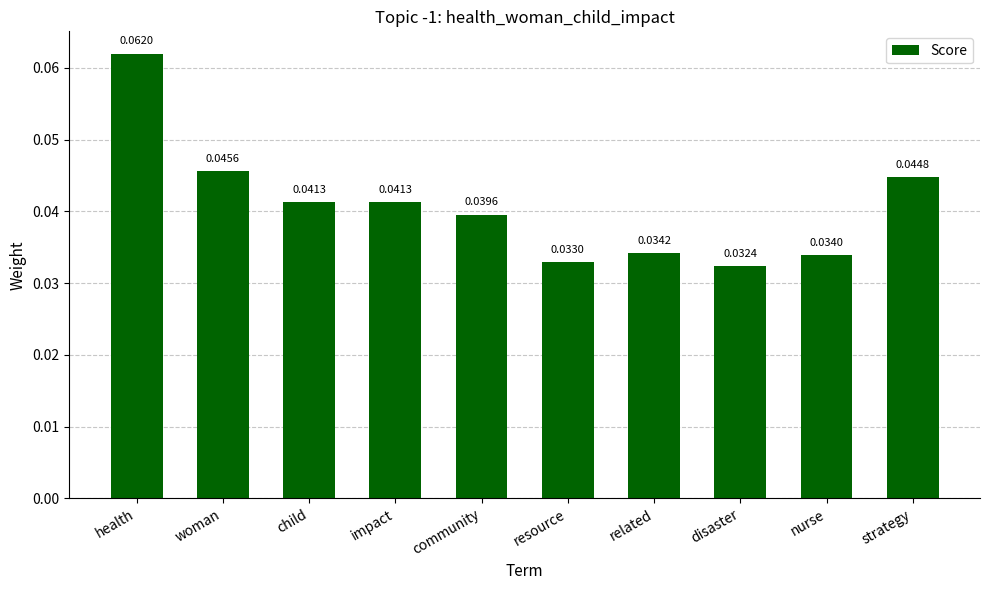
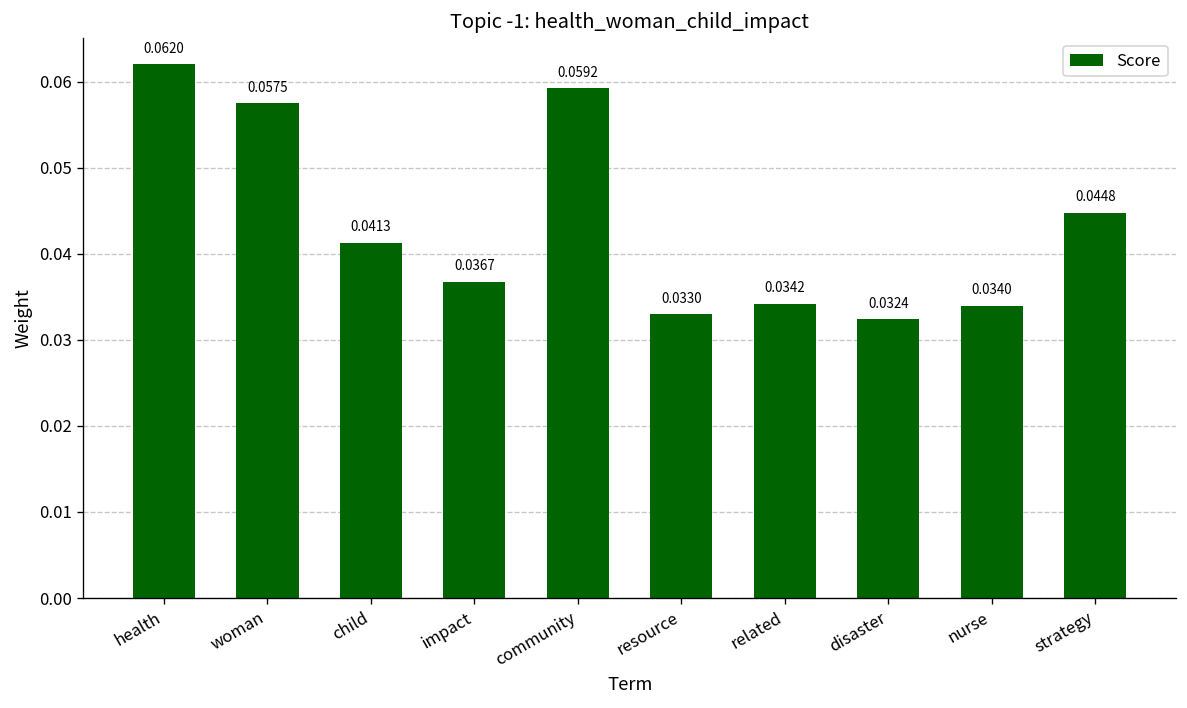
  {
    "health": 0.0620,
-   "woman": 0.0456,
+   "woman": 0.0575,
    "child": 0.0413,
-   "impact": 0.0413,
-   "community": 0.0396,
+   "impact": 0.0367,
+   "community": 0.0592,
    "resource": 0.0330,
    "related": 0.0342,
    "disaster": 0.0324,
    "nurse": 0.0340,
    "strategy": 0.0448
  }
